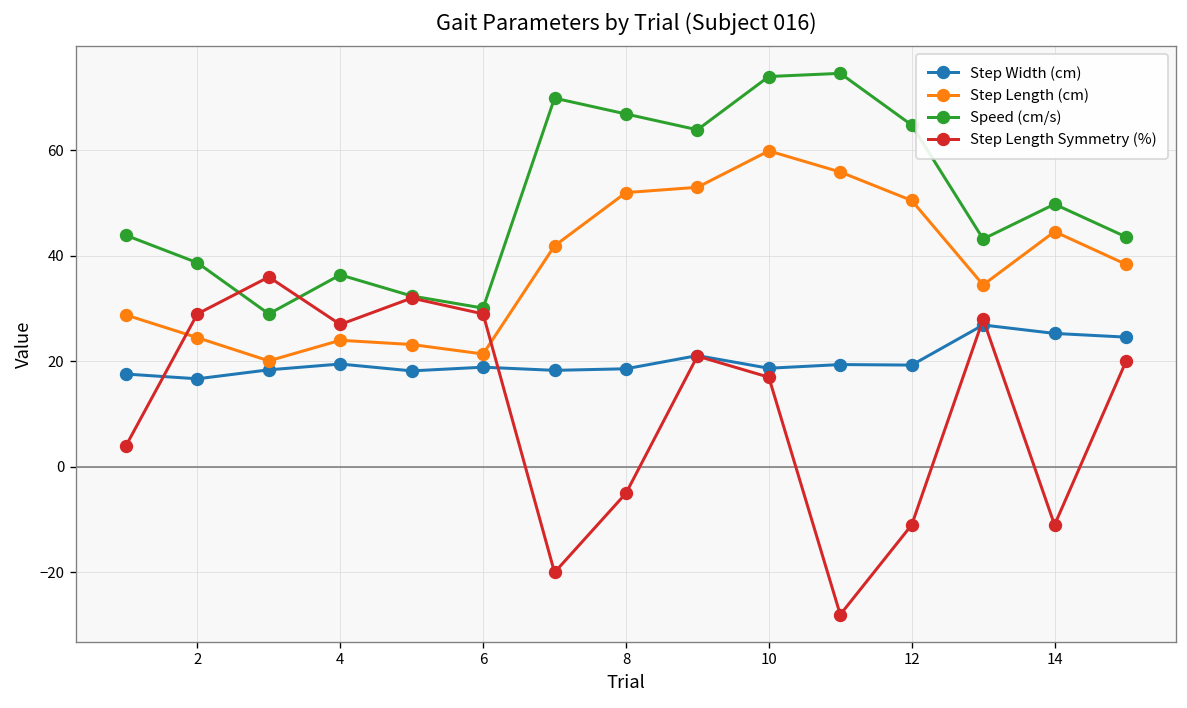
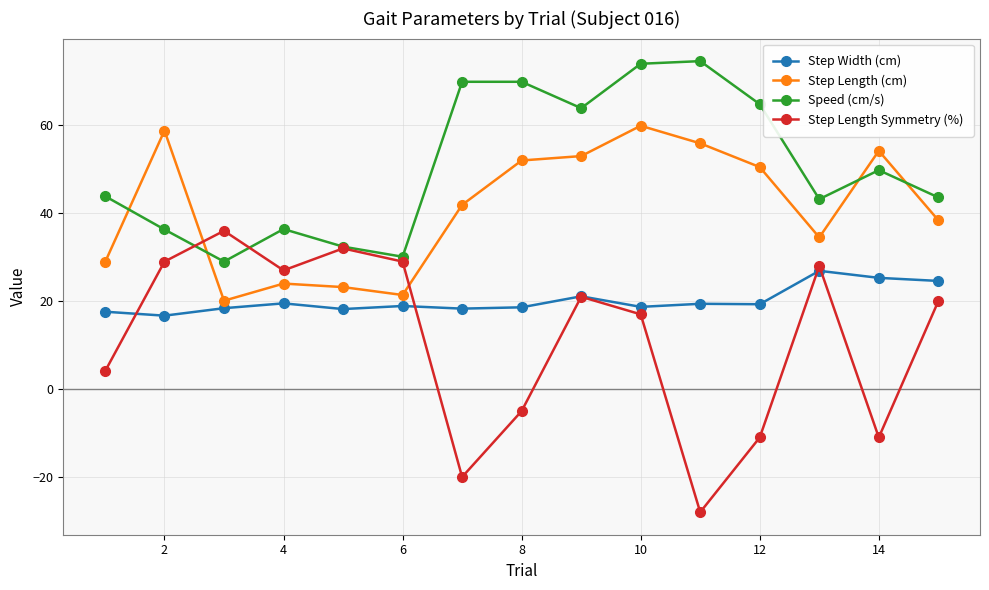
  {
    "Step Width (cm)": {
      "2": 17,
      "4": 20,
      "6": 19,
      "8": 19,
      "10": 19,
      "12": 19,
      "14": 25
    },
    "Step Length (cm)": {
-     "2": 25,
+     "2": 59,
      "4": 24,
      "6": 21,
      "8": 52,
      "10": 60,
      "12": 51,
-     "14": 45
+     "14": 54
    },
    "Speed (cm/s)": {
-     "2": 39,
+     "2": 36,
      "4": 36,
      "6": 30,
-     "8": 67,
+     "8": 70,
      "10": 74,
      "12": 65,
      "14": 50
    },
    "Step Length Symmetry (%)": {
      "2": 29,
      "4": 27,
      "6": 29,
      "8": -5,
      "10": 17,
      "12": -11,
      "14": -11
    }
  }
